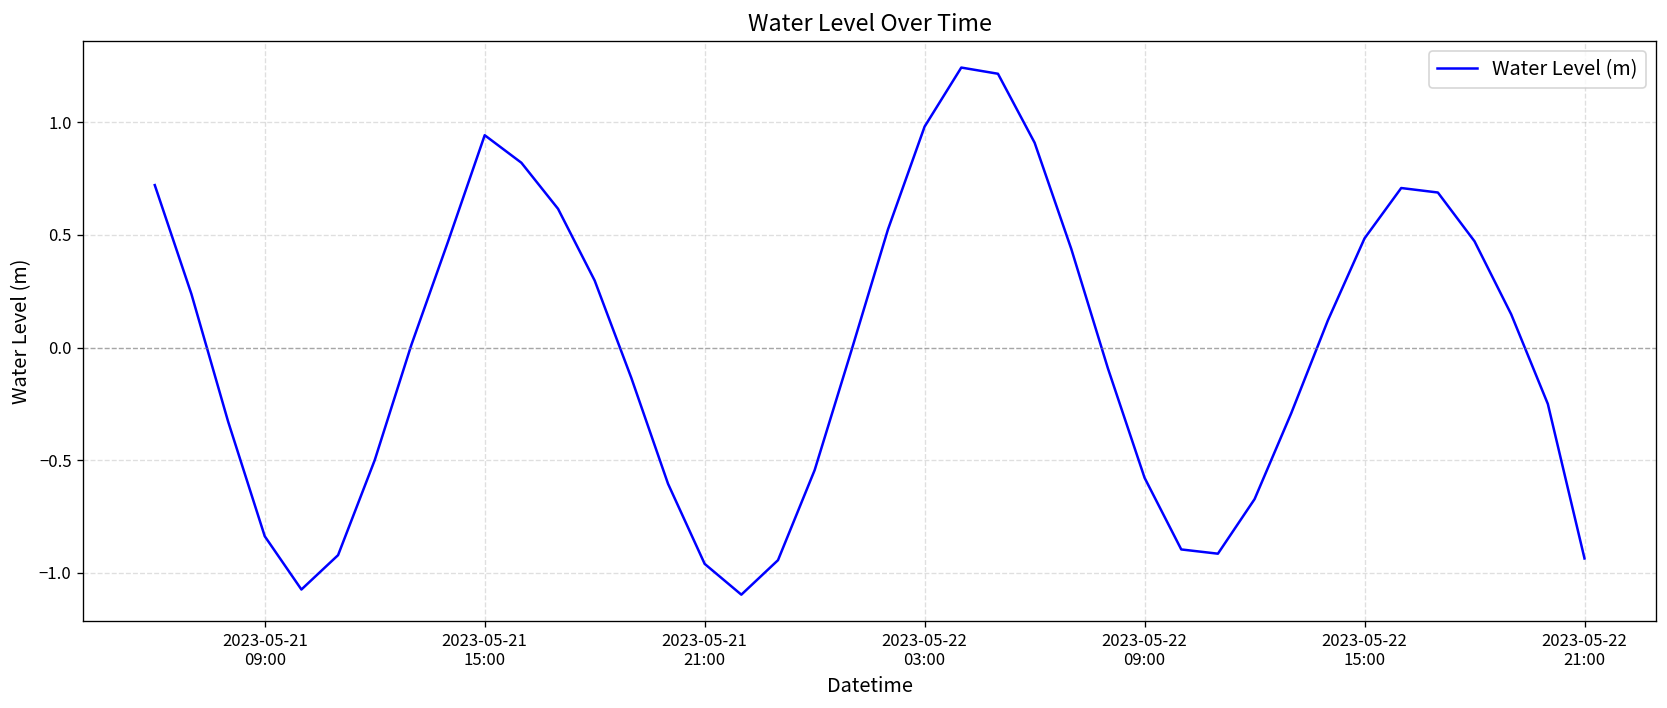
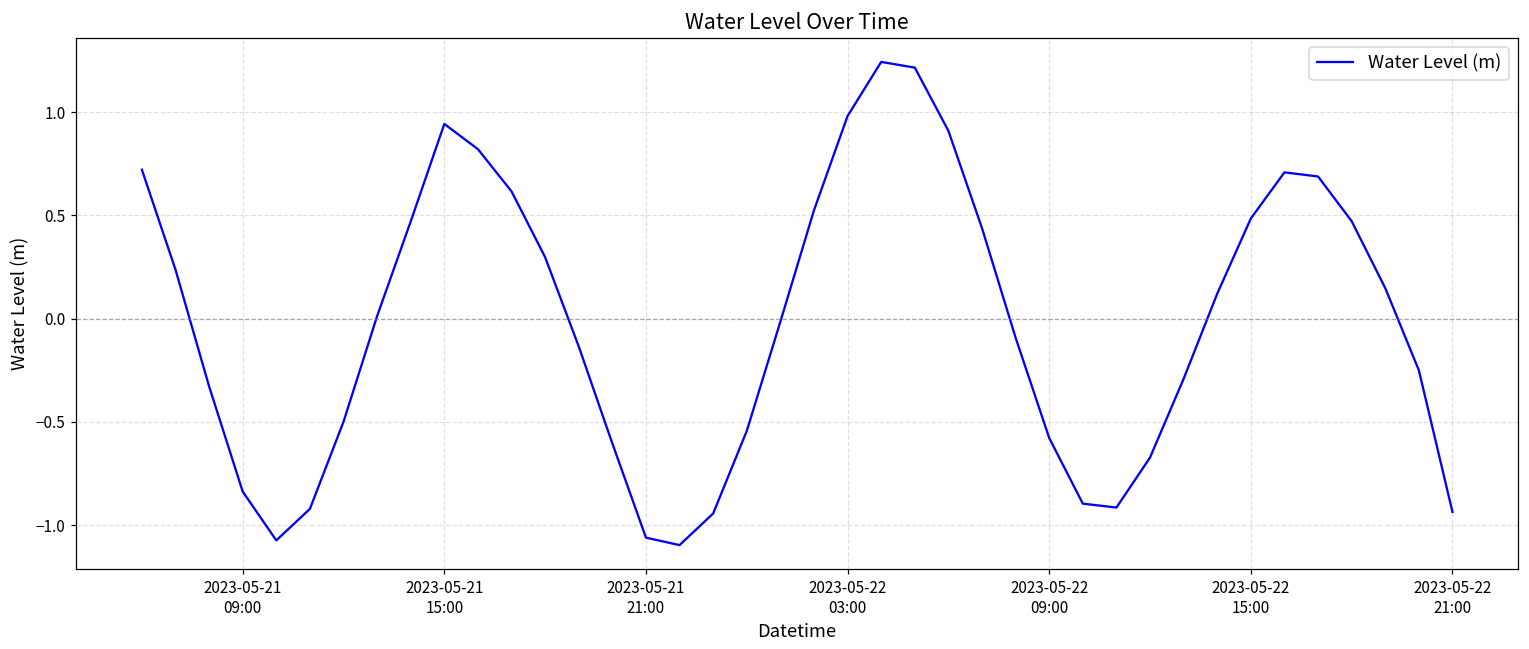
  {
    "2023-05-21 09:00": -0.84,
    "2023-05-21 15:00": 0.94,
-   "2023-05-21 21:00": -0.96,
+   "2023-05-21 21:00": -1.06,
    "2023-05-22 03:00": 0.98,
    "2023-05-22 09:00": -0.58,
    "2023-05-22 15:00": 0.48,
    "2023-05-22 21:00": -0.94
  }
